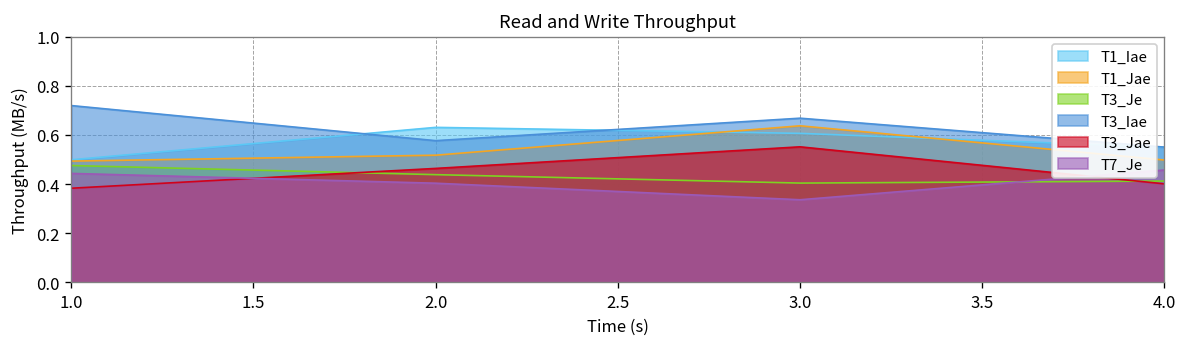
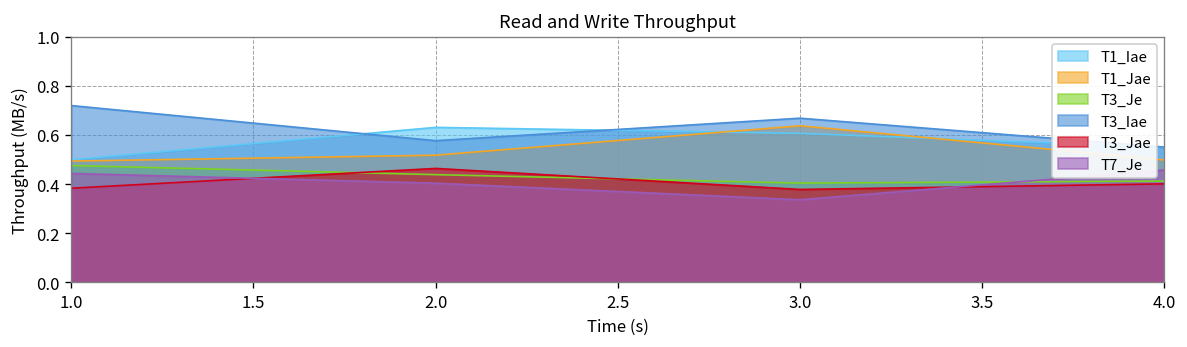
  {
    "T1_Jae": {
      "2.0": 0.52,
      "3.0": 0.64,
      "4.0": 0.50
    },
    "T3_Je": {
      "1.0": 0.48,
      "2.0": 0.44,
      "3.0": 0.40
    },
    "T3_Jae": {
      "1.0": 0.38,
      "2.0": 0.46,
-     "3.0": 0.55
+     "3.0": 0.38
    },
    "T7_Je": {
      "1.0": 0.44,
      "2.0": 0.40,
      "3.0": 0.34,
      "4.0": 0.46
    }
  }
